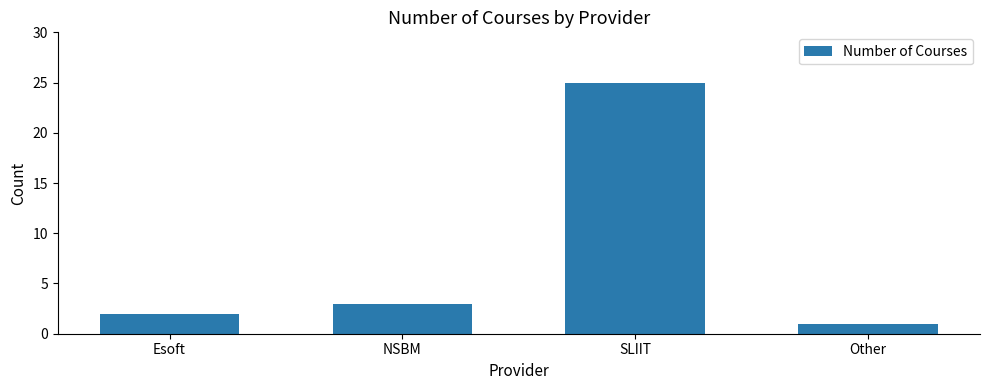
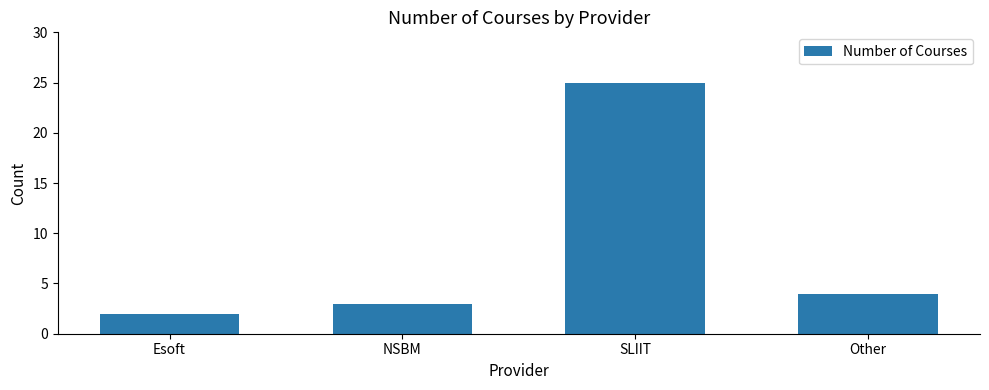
  {
    "Esoft": 2,
    "NSBM": 3,
    "SLIIT": 25,
-   "Other": 1
+   "Other": 4
  }
